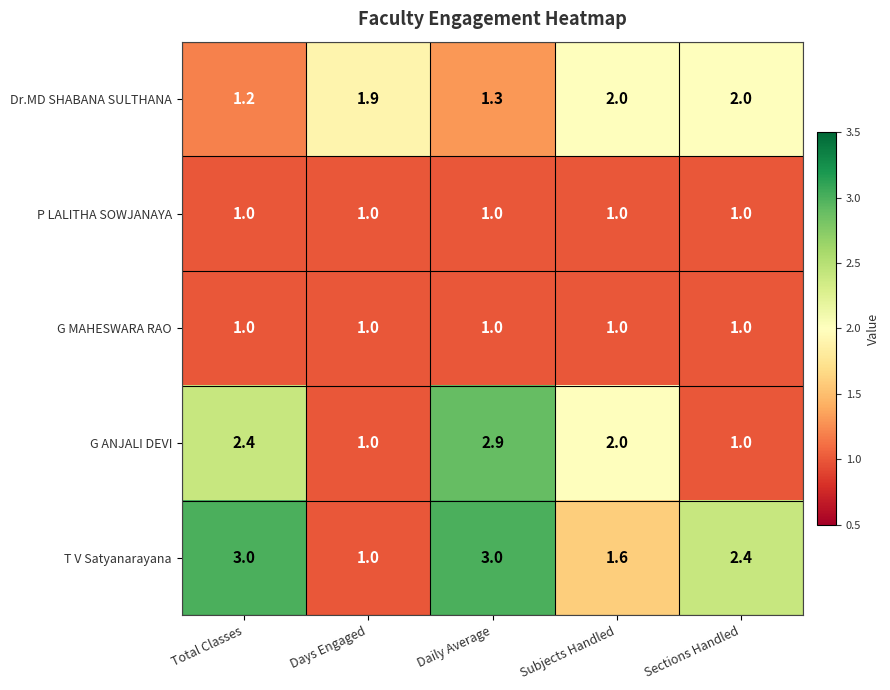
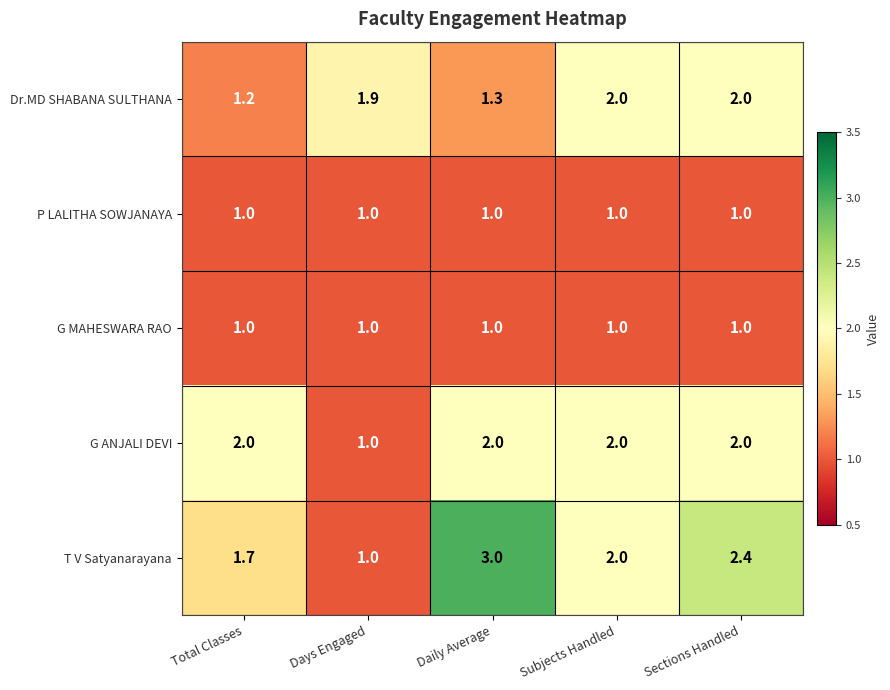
  {
    "Dr.MD SHABANA SULTHANA": {
      "Total Classes": 1.2,
      "Days Engaged": 1.9,
      "Daily Average": 1.3,
      "Subjects Handled": 2.0,
      "Sections Handled": 2.0
    },
    "P LALITHA SOWJANAYA": {
      "Total Classes": 1.0,
      "Days Engaged": 1.0,
      "Daily Average": 1.0,
      "Subjects Handled": 1.0,
      "Sections Handled": 1.0
    },
    "G MAHESWARA RAO": {
      "Total Classes": 1.0,
      "Days Engaged": 1.0,
      "Daily Average": 1.0,
      "Subjects Handled": 1.0,
      "Sections Handled": 1.0
    },
    "G ANJALI DEVI": {
-     "Total Classes": 2.4,
+     "Total Classes": 2.0,
      "Days Engaged": 1.0,
-     "Daily Average": 2.9,
+     "Daily Average": 2.0,
      "Subjects Handled": 2.0,
-     "Sections Handled": 1.0
+     "Sections Handled": 2.0
    },
    "T V Satyanarayana": {
-     "Total Classes": 3.0,
+     "Total Classes": 1.7,
      "Days Engaged": 1.0,
      "Daily Average": 3.0,
-     "Subjects Handled": 1.6,
+     "Subjects Handled": 2.0,
      "Sections Handled": 2.4
    }
  }
